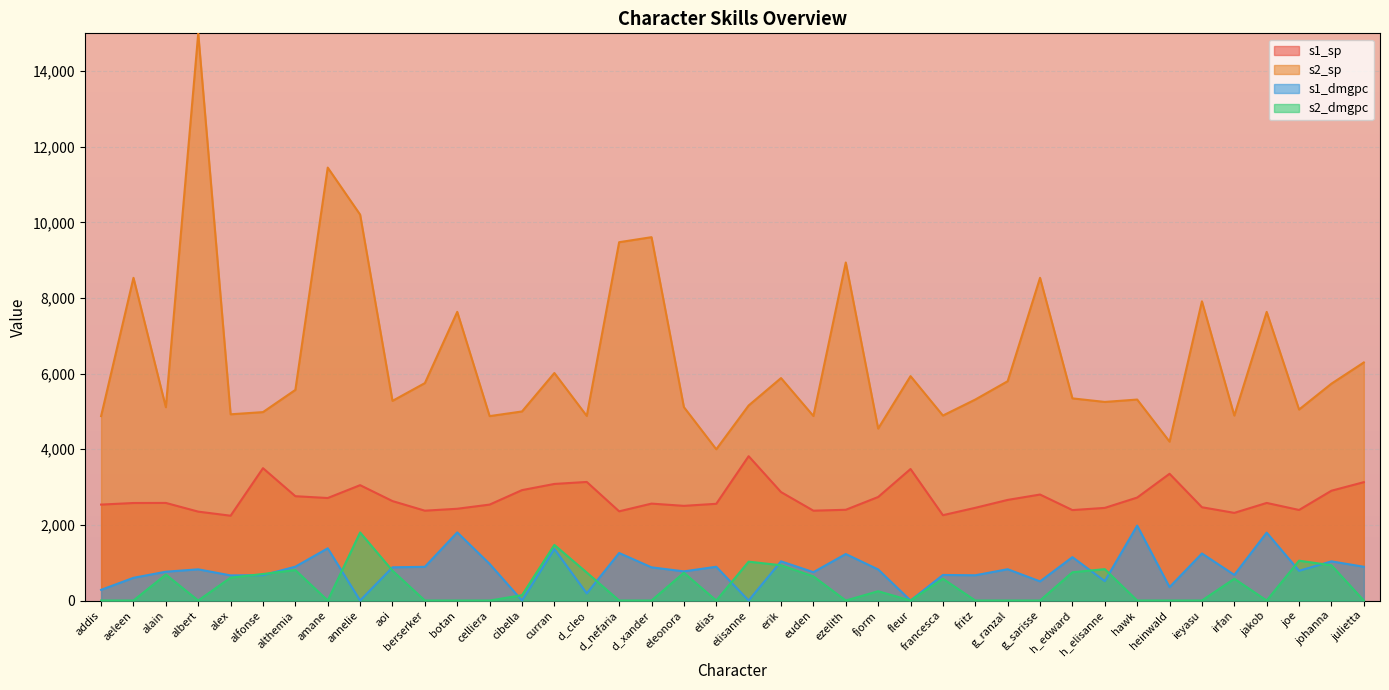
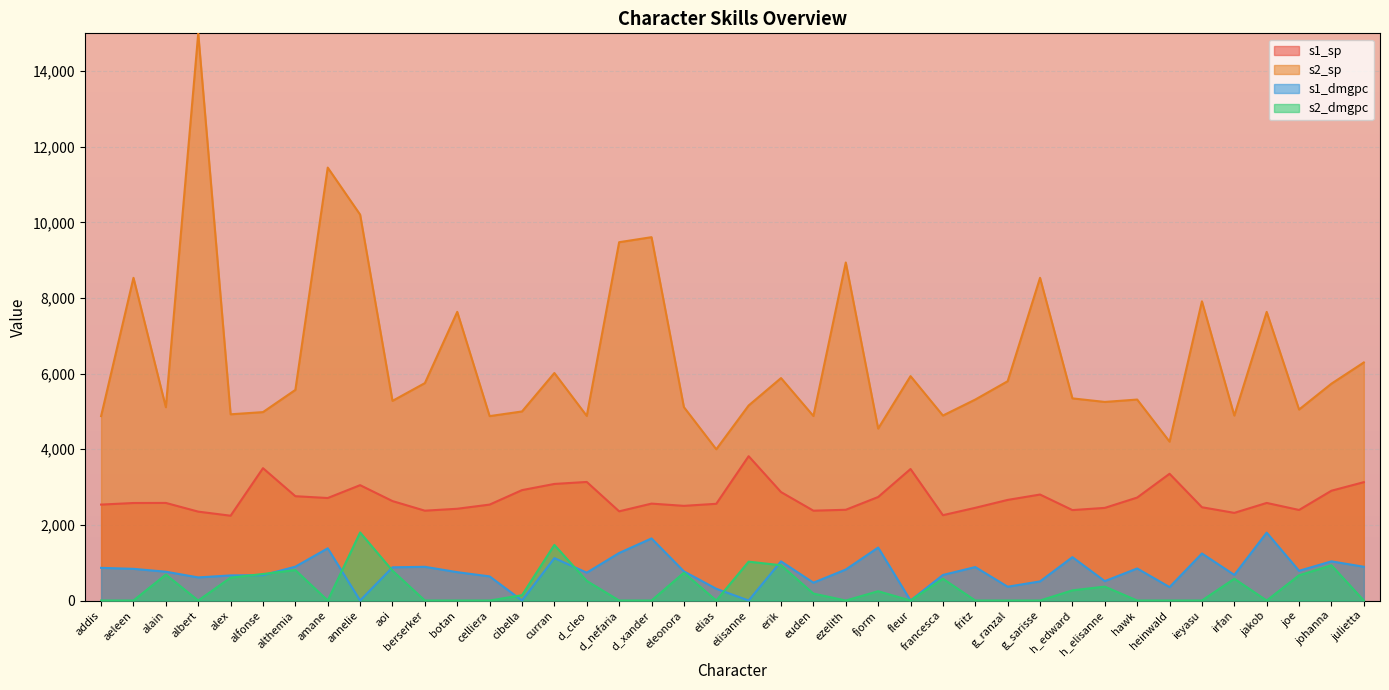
  {
    "s1_dmgpc": {
-     "addis": "300",
-     "aeleen": "600",
+     "addis": "900",
+     "aeleen": "800",
      "alain": "800",
-     "albert": "800",
+     "albert": "600",
      "althemia": "900",
      "amane": "1,400",
      "annelie": "0",
      "aoi": "900",
      "berserker": "900",
-     "botan": "1,800",
-     "celliera": "1,000",
+     "botan": "800",
+     "celliera": "600",
      "cibella": "0",
-     "curran": "1,400",
-     "d_cleo": "200",
+     "curran": "1,100",
+     "d_cleo": "700",
      "d_nefaria": "1,300",
-     "d_xander": "900",
-     "elias": "900",
+     "d_xander": "1,600",
+     "elias": "300",
      "elisanne": "0",
      "erik": "1,000",
-     "euden": "800",
-     "ezelith": "1,200",
-     "fjorm": "800",
+     "euden": "500",
+     "ezelith": "800",
+     "fjorm": "1,400",
      "francesca": "700",
-     "fritz": "700",
-     "g_ranzal": "800",
+     "fritz": "900",
+     "g_ranzal": "400",
      "g_sarisse": "500",
      "h_edward": "1,100",
      "h_elisanne": "500",
-     "hawk": "2,000",
+     "hawk": "800",
      "heinwald": "400",
      "ieyasu": "1,200",
      "irfan": "700",
      "jakob": "1,800",
      "joe": "800",
      "johanna": "1,000",
      "julietta": "900"
    },
    "s2_dmgpc": {
      "addis": "0",
      "aeleen": "0",
      "alain": "700",
      "albert": "0",
      "althemia": "800",
      "amane": "0",
      "annelie": "1,800",
      "aoi": "800",
      "berserker": "0",
      "botan": "0",
      "celliera": "0",
      "cibella": "100",
      "curran": "1,500",
-     "d_cleo": "700",
+     "d_cleo": "500",
      "d_nefaria": "0",
      "d_xander": "0",
      "elias": "0",
      "elisanne": "1,000",
      "erik": "900",
-     "euden": "600",
+     "euden": "200",
      "ezelith": "0",
      "fjorm": "200",
      "francesca": "600",
      "fritz": "0",
      "g_ranzal": "0",
      "g_sarisse": "0",
-     "h_edward": "700",
-     "h_elisanne": "800",
+     "h_edward": "300",
+     "h_elisanne": "400",
      "hawk": "0",
      "heinwald": "0",
      "ieyasu": "0",
      "irfan": "600",
      "jakob": "0",
-     "joe": "1,100",
+     "joe": "700",
      "johanna": "900",
      "julietta": "0"
    }
  }
